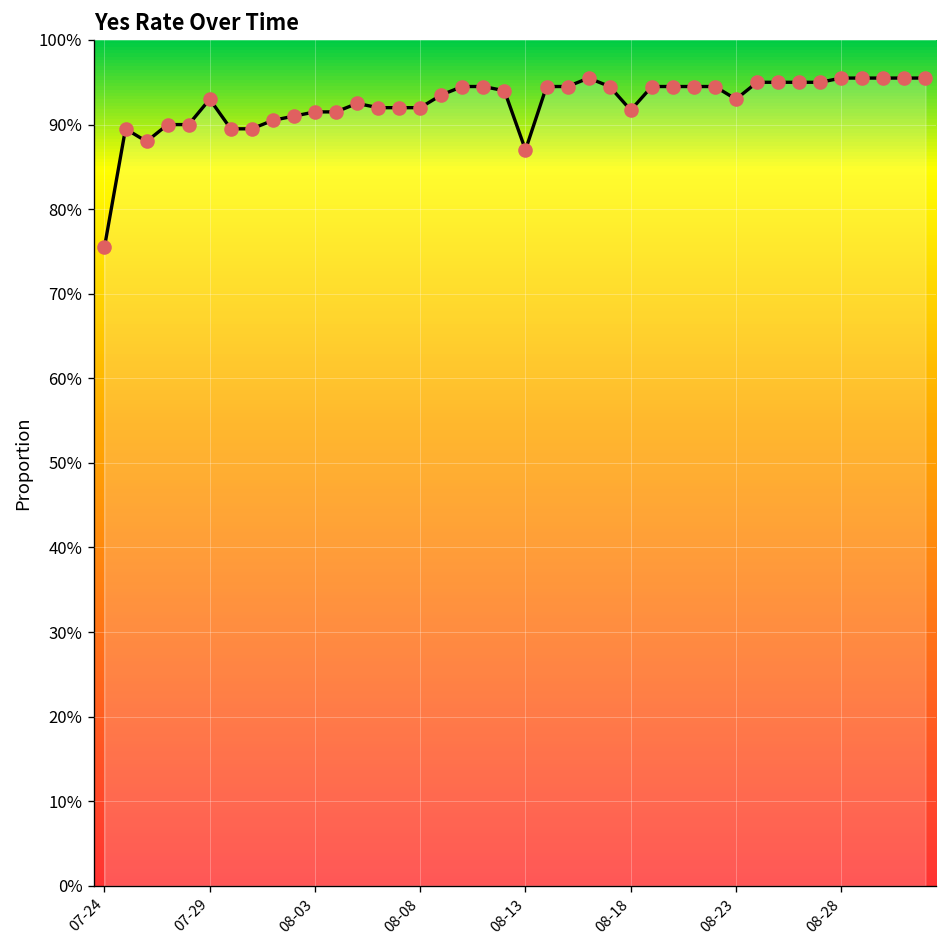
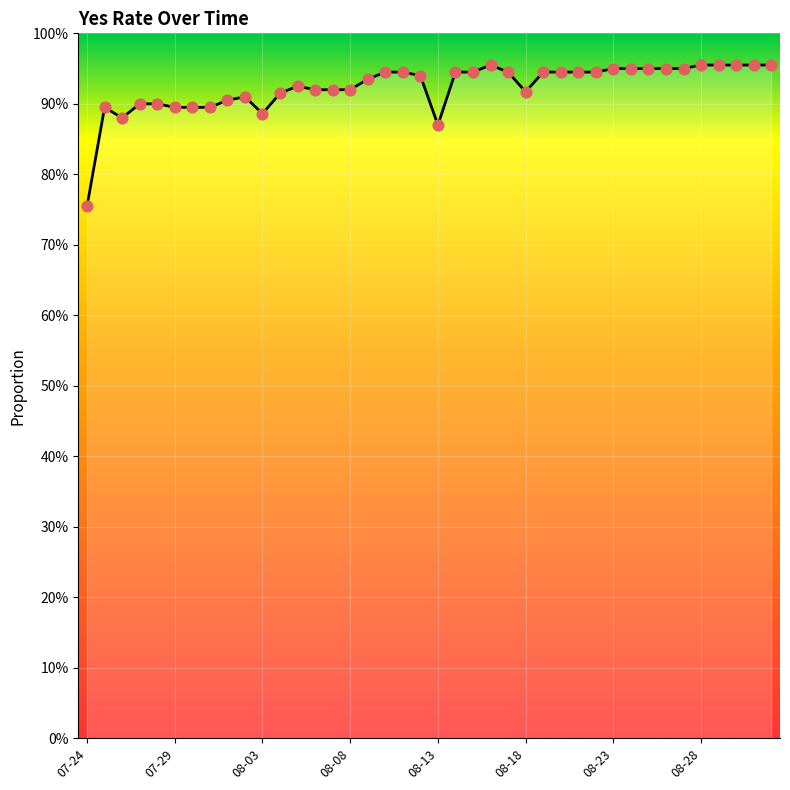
  {
    "07-24": "76%",
-   "07-29": "93%",
-   "08-03": "92%",
+   "07-29": "90%",
+   "08-03": "89%",
    "08-08": "92%",
    "08-13": "87%",
    "08-18": "92%",
-   "08-23": "93%",
+   "08-23": "95%",
    "08-28": "96%"
  }
